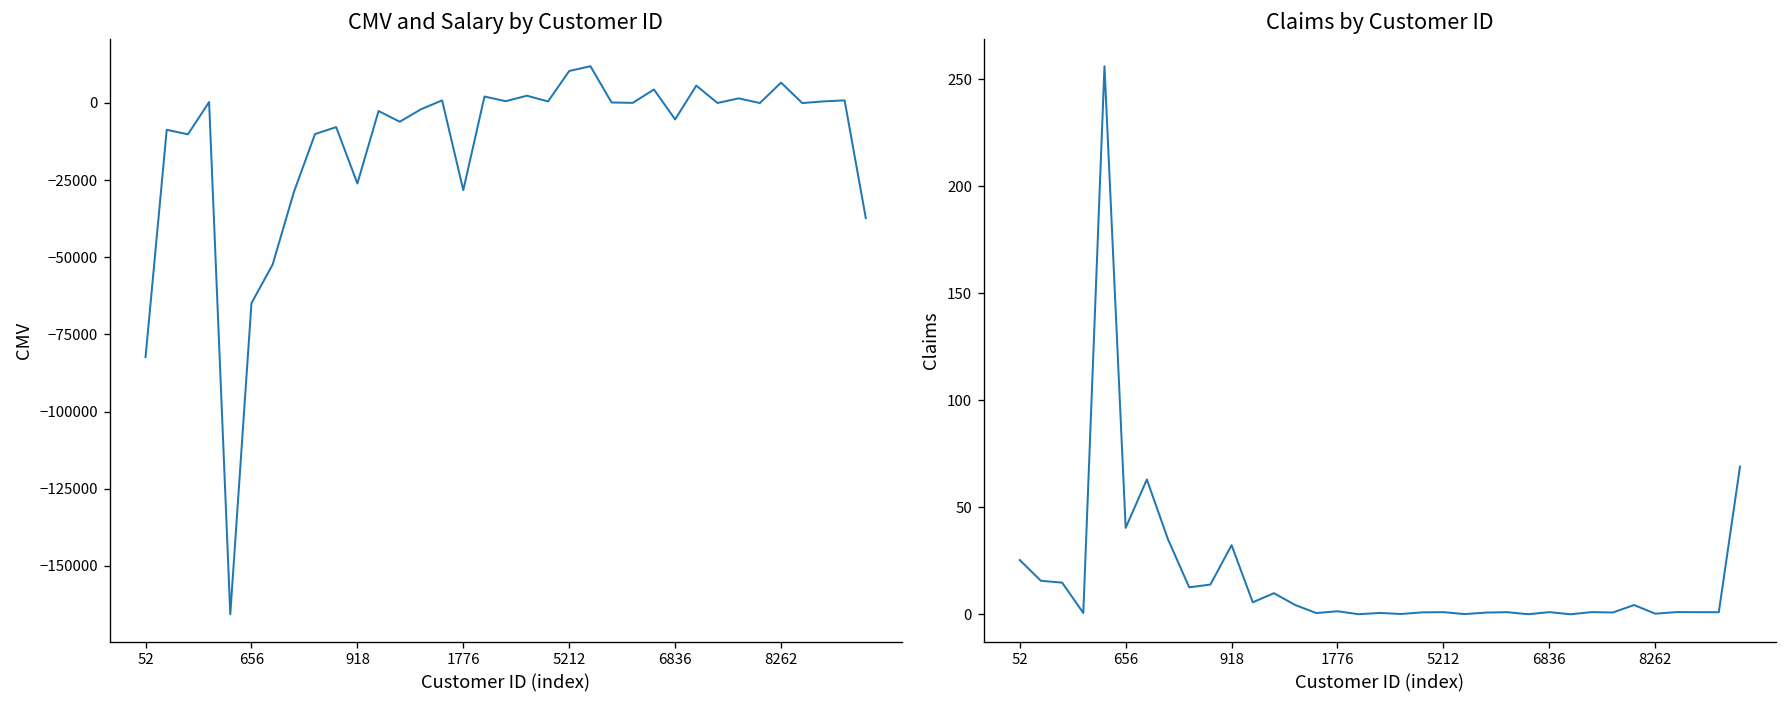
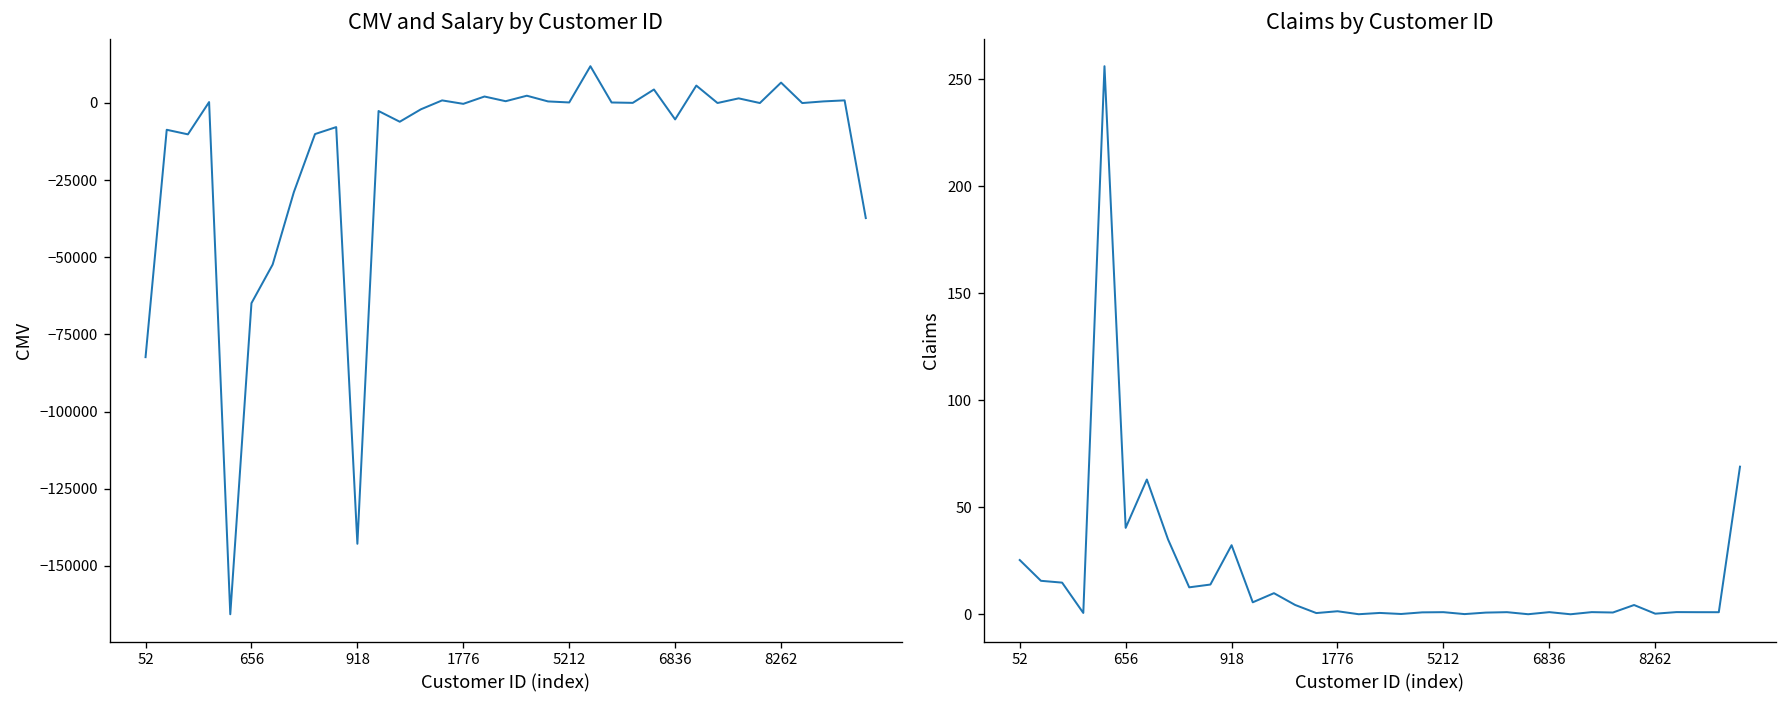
  {
    "CMV and Salary by Customer ID": {
      "52": -82000,
      "656": -65000,
-     "918": -26000,
-     "1776": -28000,
-     "5212": 10000,
+     "918": -143000,
+     "1776": 0,
+     "5212": 0,
      "6836": -5000,
      "8262": 7000
    },
    "Claims by Customer ID": {
      "52": 25,
      "656": 40,
      "918": 32,
      "1776": 1,
      "5212": 1,
      "6836": 1,
      "8262": 0
    }
  }
